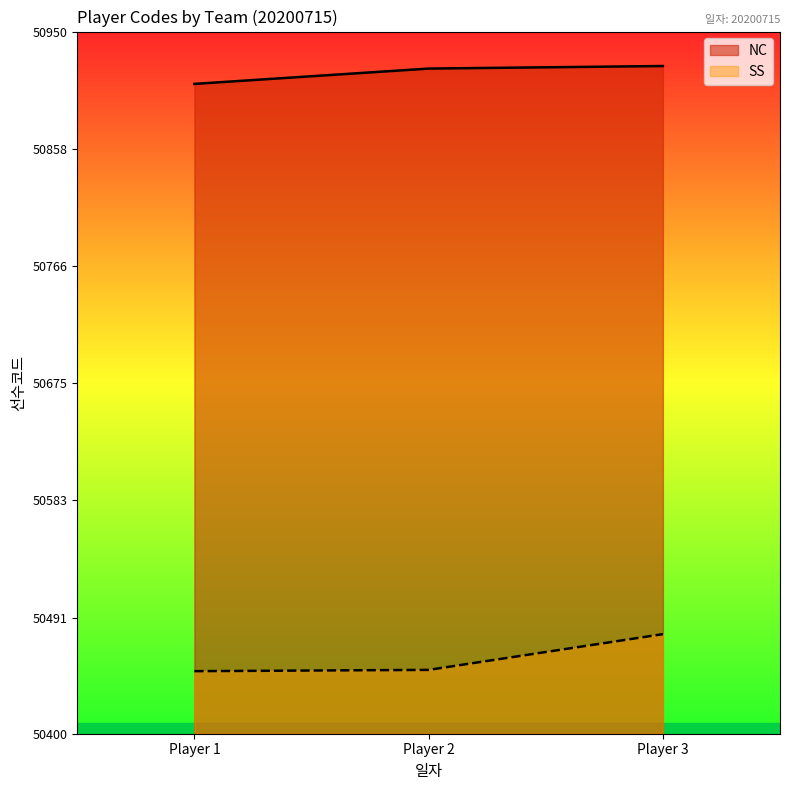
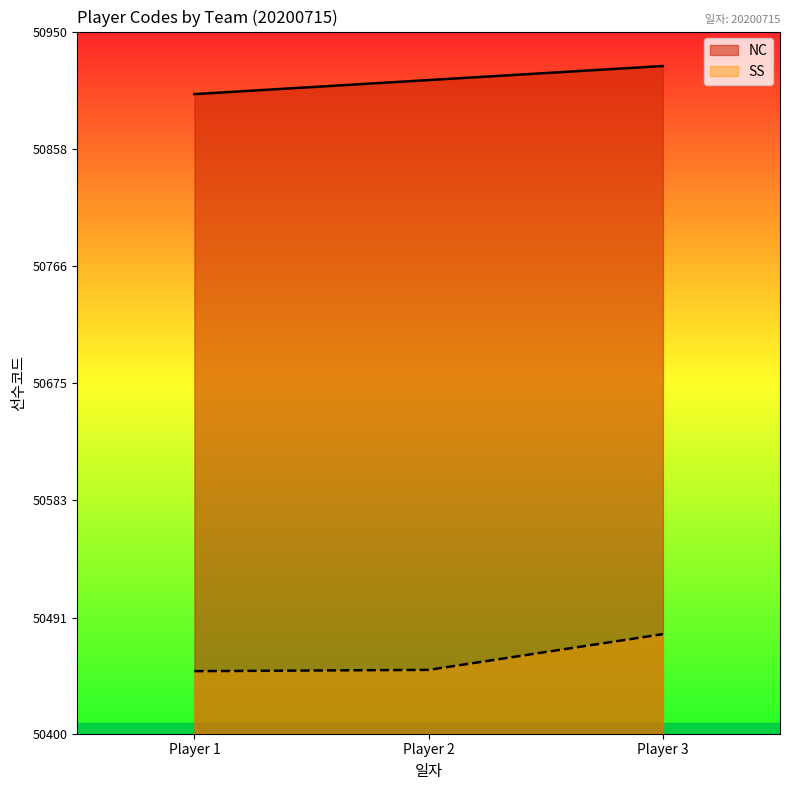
  {
    "NC": {
-     "Player 1": 50909,
-     "Player 2": 50921,
+     "Player 1": 50901,
+     "Player 2": 50912,
      "Player 3": 50923
    },
    "SS": {
      "Player 1": 50449,
      "Player 2": 50450,
      "Player 3": 50478
    }
  }
